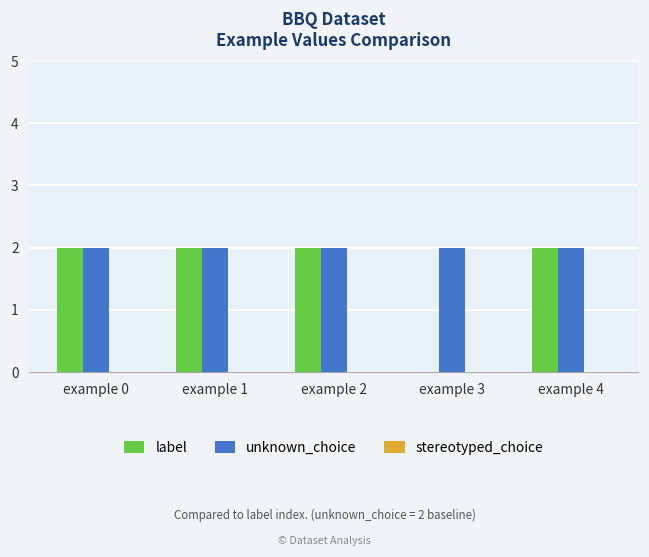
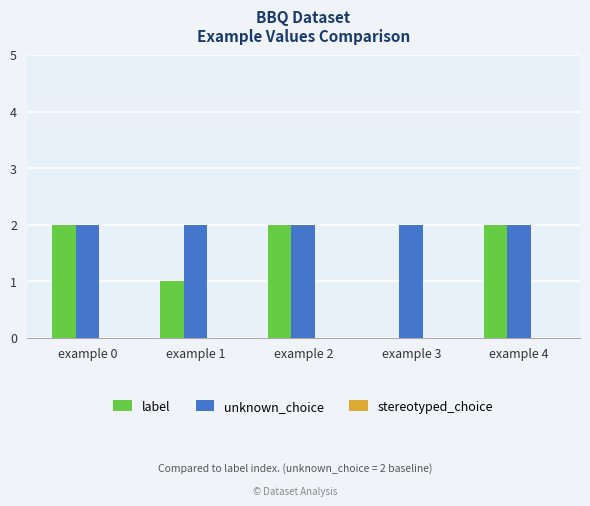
  {
    "label": {
      "example 0": 2,
-     "example 1": 2,
+     "example 1": 1,
      "example 2": 2,
      "example 3": 0,
      "example 4": 2
    },
    "unknown_choice": {
      "example 0": 2,
      "example 1": 2,
      "example 2": 2,
      "example 3": 2,
      "example 4": 2
    },
    "stereotyped_choice": {
      "example 0": 0,
      "example 1": 0,
      "example 2": 0,
      "example 3": 0,
      "example 4": 0
    }
  }
